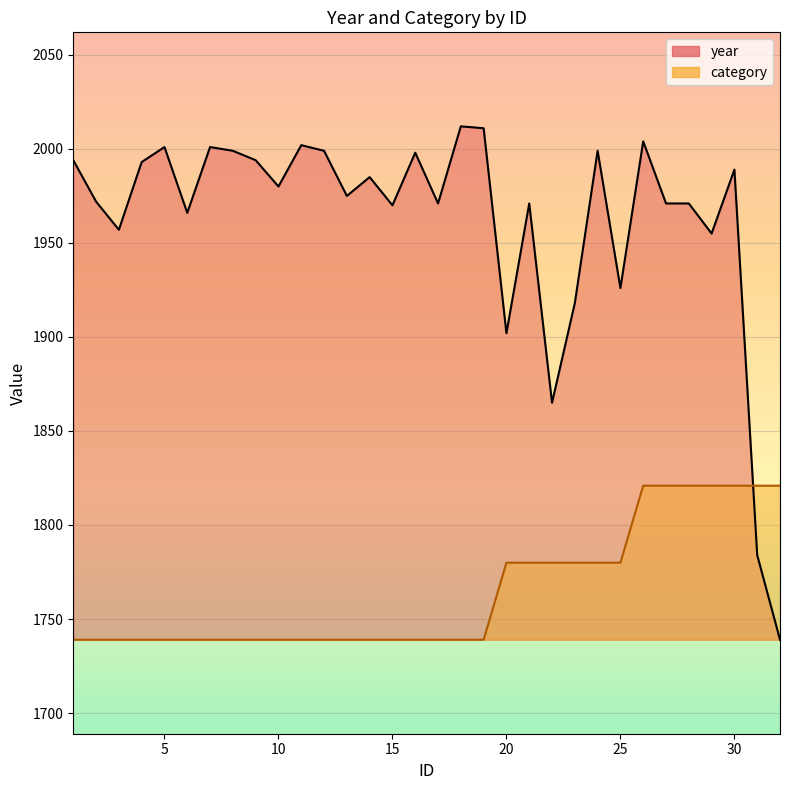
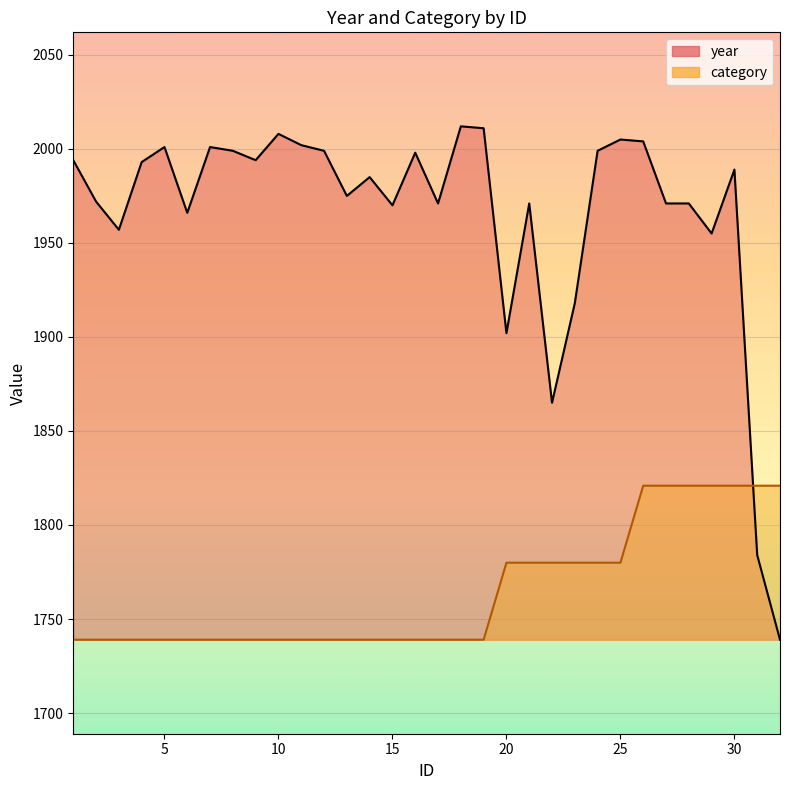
  {
    "year": {
      "5": 2001,
-     "10": 1980,
+     "10": 2008,
      "15": 1970,
      "20": 1902,
-     "25": 1926,
+     "25": 2005,
      "30": 1989
    },
    "category": {
      "5": 1739,
      "10": 1739,
      "15": 1739,
      "20": 1780,
      "25": 1780,
      "30": 1821
    }
  }
